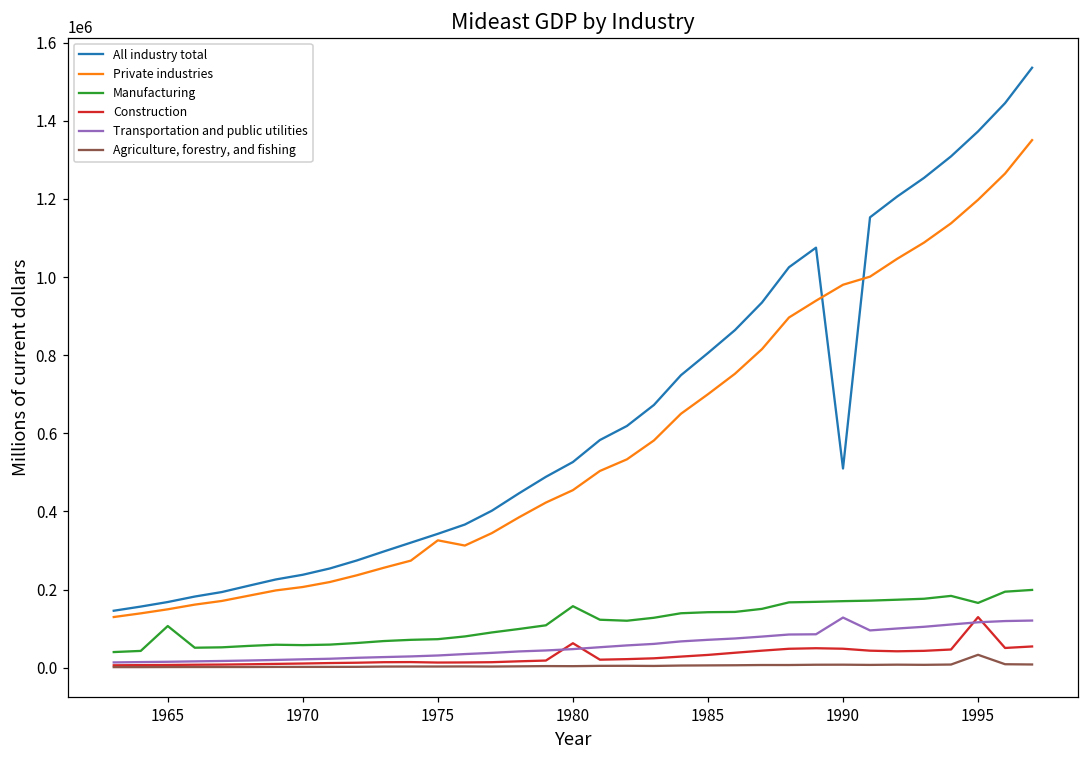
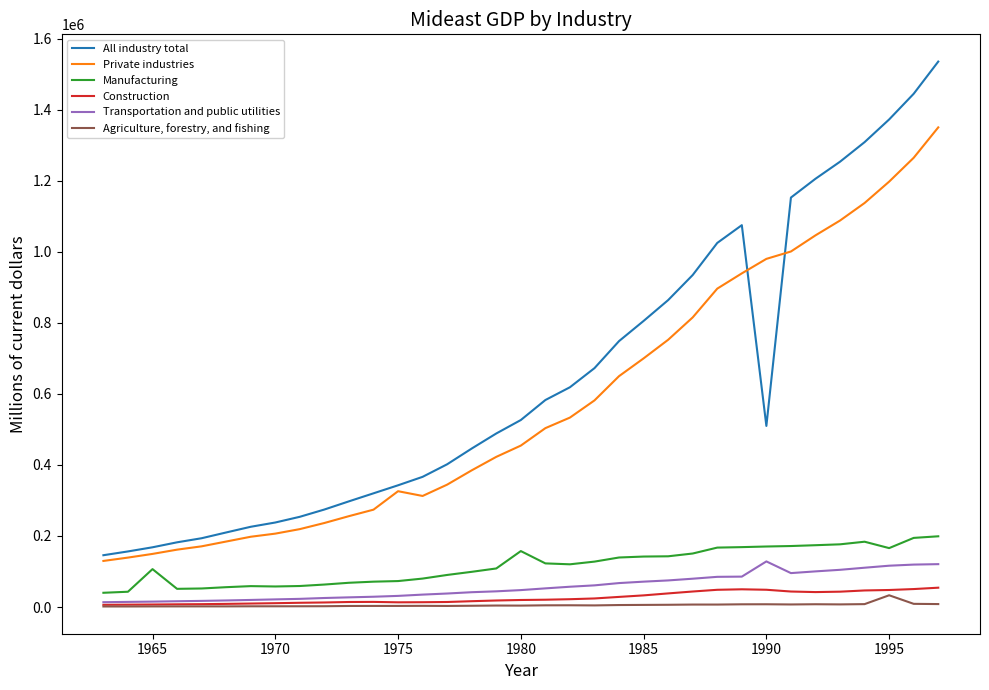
  {
    "All industry total": {
      "1965": 170000,
      "1970": 240000,
      "1975": 340000,
      "1980": 530000,
      "1985": 810000,
      "1990": 510000,
      "1995": 1370000
    },
    "Private industries": {
      "1965": 150000,
      "1970": 210000,
      "1975": 330000,
      "1980": 450000,
      "1985": 700000,
      "1990": 980000,
      "1995": 1200000
    },
    "Manufacturing": {
      "1965": 110000,
      "1970": 60000,
      "1975": 70000,
      "1980": 160000,
      "1985": 140000,
      "1990": 170000,
      "1995": 170000
    },
    "Construction": {
      "1970": 10000,
      "1975": 10000,
-     "1980": 60000,
+     "1980": 20000,
      "1985": 30000,
      "1990": 50000,
-     "1995": 130000
+     "1995": 50000
    },
    "Transportation and public utilities": {
      "1965": 20000,
      "1970": 20000,
      "1975": 30000,
      "1980": 50000,
      "1985": 70000,
      "1990": 130000,
      "1995": 120000
    },
    "Agriculture, forestry, and fishing": {
      "1970": 0,
      "1975": 0,
      "1980": 0,
      "1985": 10000,
      "1990": 10000,
      "1995": 30000
    }
  }
